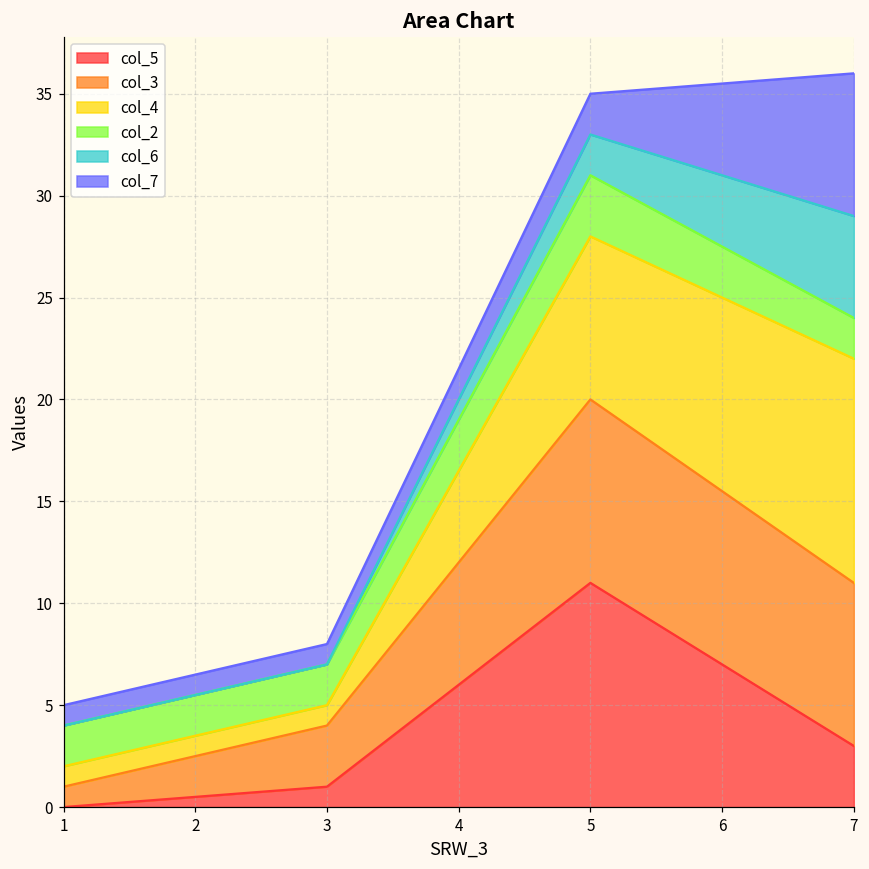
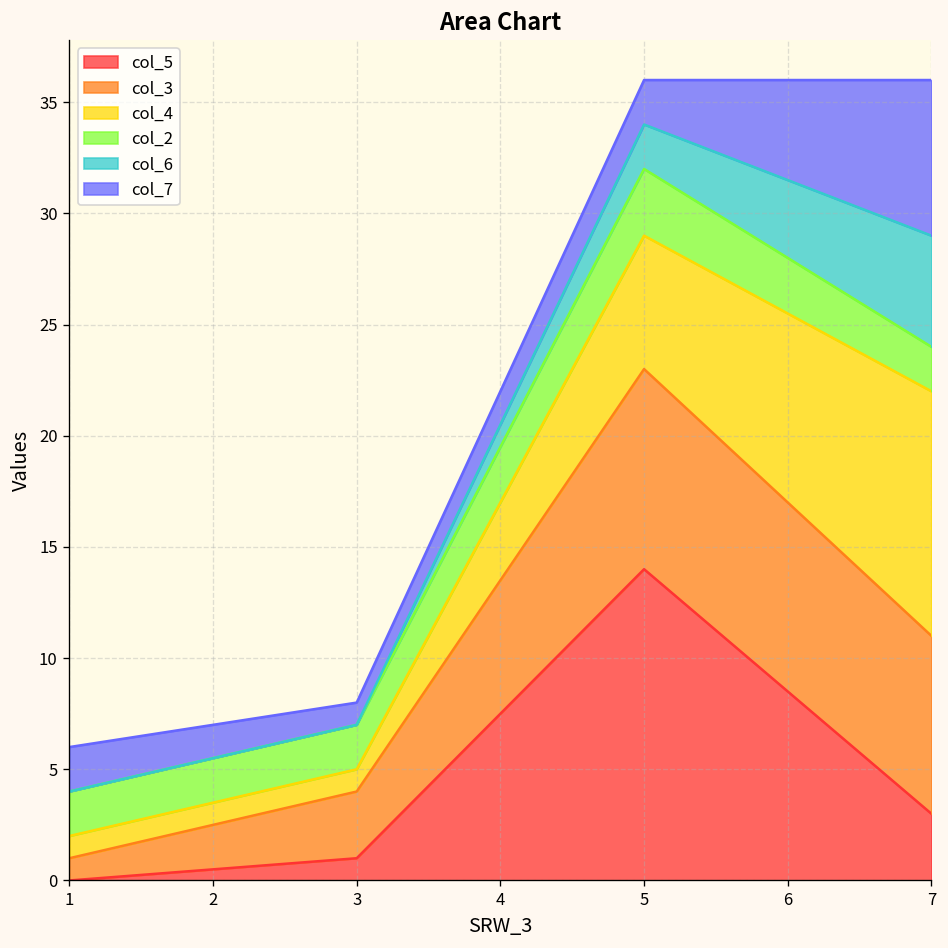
  {
    "col_5": {
      "1": 0,
      "3": 1,
-     "5": 11,
+     "5": 14,
      "7": 3
    },
    "col_3": {
      "1": 1,
      "3": 3,
      "5": 9,
      "7": 8
    },
    "col_4": {
      "1": 1,
      "3": 1,
-     "5": 8,
+     "5": 6,
      "7": 11
    },
    "col_2": {
      "5": 3,
      "7": 2
    },
    "col_6": {
      "5": 2,
      "7": 5
    },
    "col_7": {
-     "1": 1,
+     "1": 2,
      "3": 1,
      "5": 2,
      "7": 7
    }
  }
